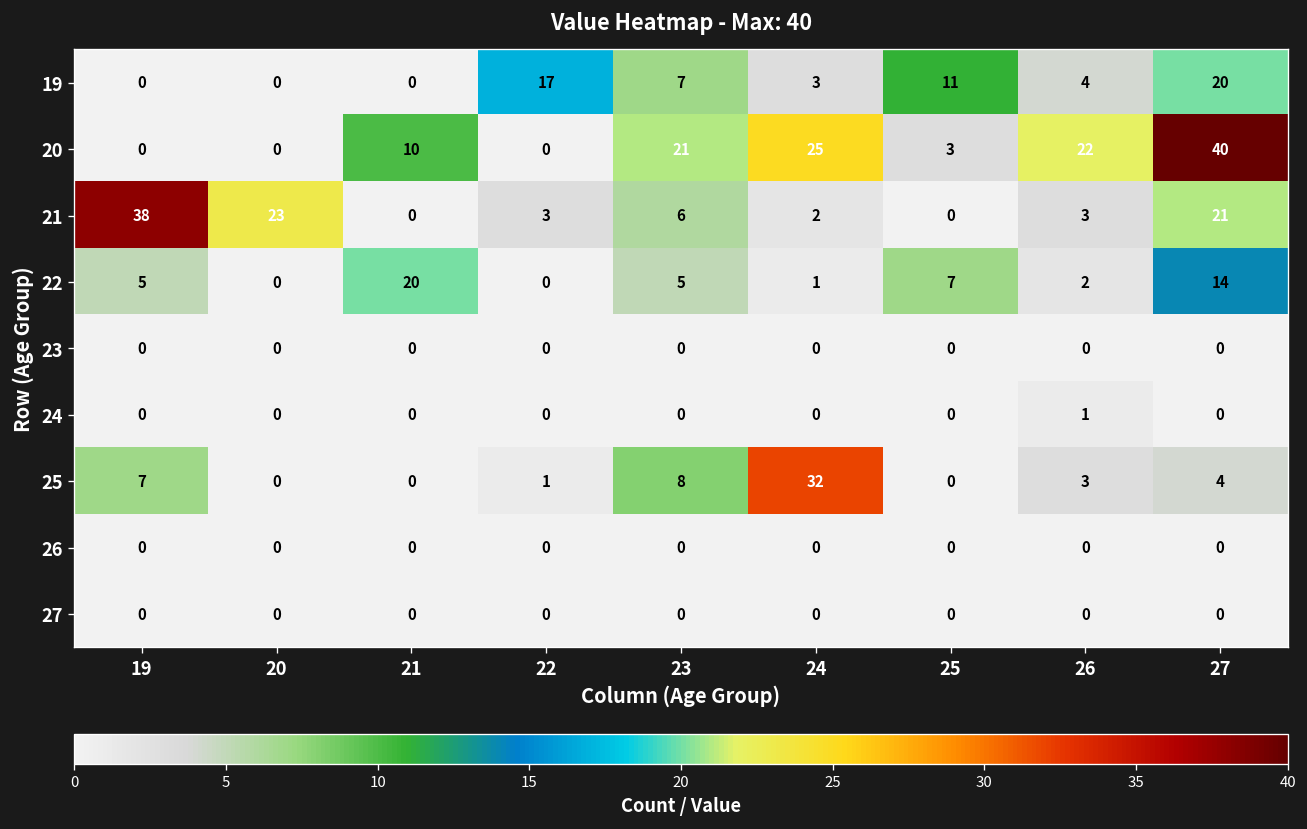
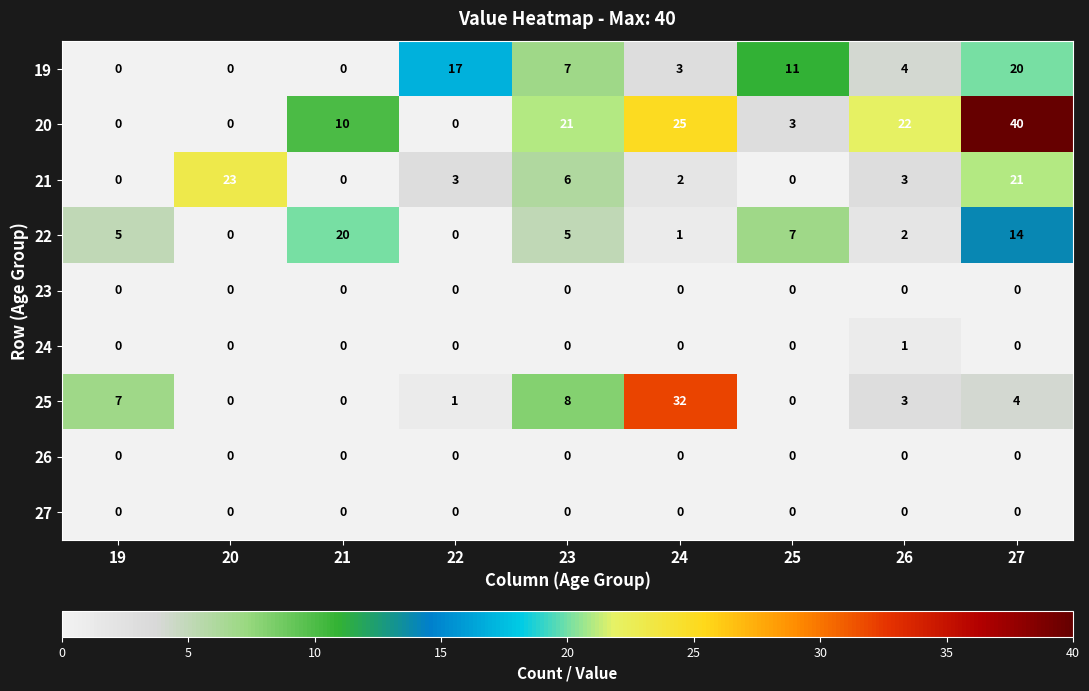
  {
    "19": {
      "19": 0,
      "20": 0,
      "21": 0,
      "22": 17,
      "23": 7,
      "24": 3,
      "25": 11,
      "26": 4,
      "27": 20
    },
    "20": {
      "19": 0,
      "20": 0,
      "21": 10,
      "22": 0,
      "23": 21,
      "24": 25,
      "25": 3,
      "26": 22,
      "27": 40
    },
    "21": {
-     "19": 38,
+     "19": 0,
      "20": 23,
      "21": 0,
      "22": 3,
      "23": 6,
      "24": 2,
      "25": 0,
      "26": 3,
      "27": 21
    },
    "22": {
      "19": 5,
      "20": 0,
      "21": 20,
      "22": 0,
      "23": 5,
      "24": 1,
      "25": 7,
      "26": 2,
      "27": 14
    },
    "23": {
      "19": 0,
      "20": 0,
      "21": 0,
      "22": 0,
      "23": 0,
      "24": 0,
      "25": 0,
      "26": 0,
      "27": 0
    },
    "24": {
      "19": 0,
      "20": 0,
      "21": 0,
      "22": 0,
      "23": 0,
      "24": 0,
      "25": 0,
      "26": 1,
      "27": 0
    },
    "25": {
      "19": 7,
      "20": 0,
      "21": 0,
      "22": 1,
      "23": 8,
      "24": 32,
      "25": 0,
      "26": 3,
      "27": 4
    },
    "26": {
      "19": 0,
      "20": 0,
      "21": 0,
      "22": 0,
      "23": 0,
      "24": 0,
      "25": 0,
      "26": 0,
      "27": 0
    },
    "27": {
      "19": 0,
      "20": 0,
      "21": 0,
      "22": 0,
      "23": 0,
      "24": 0,
      "25": 0,
      "26": 0,
      "27": 0
    }
  }
